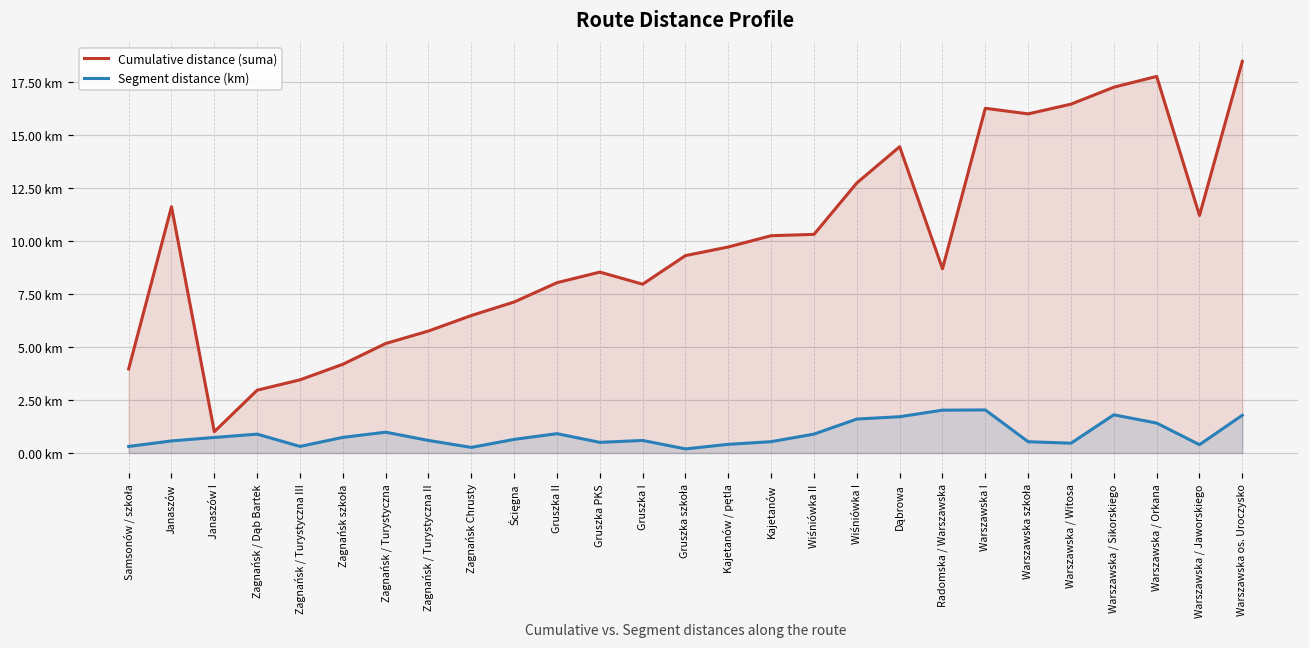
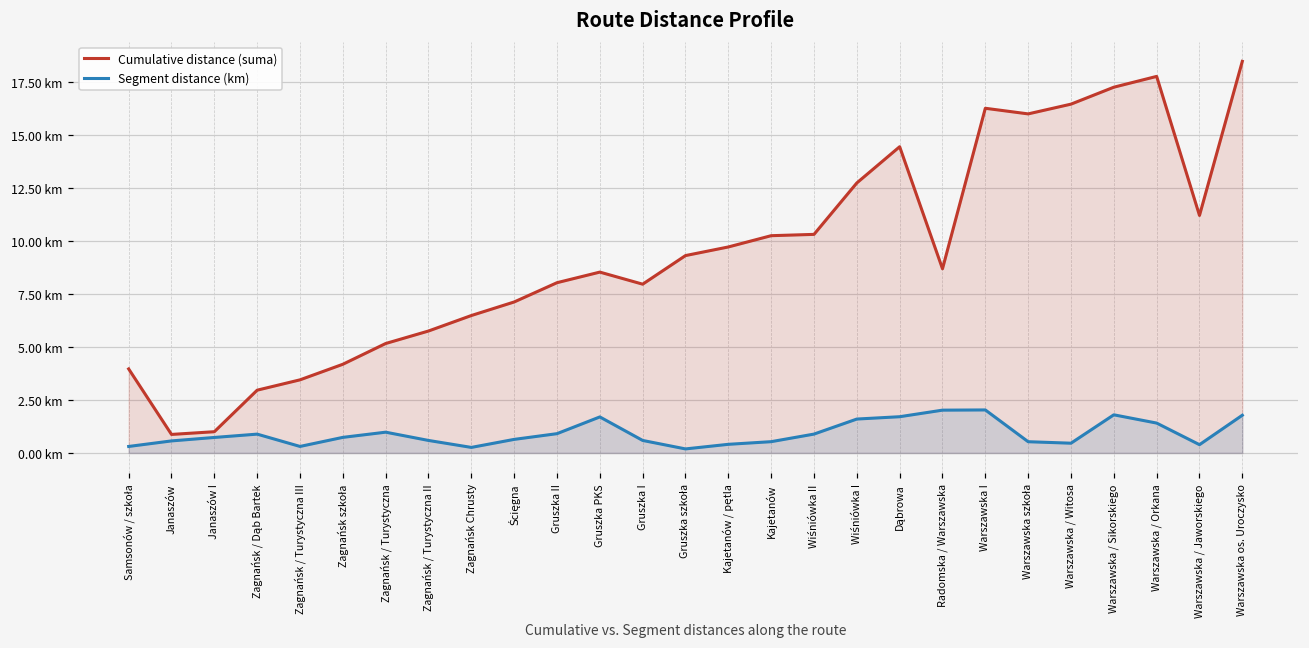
  {
    "Cumulative distance (suma)": {
      "Samsonów / szkoła": "4.0 km",
-     "Janaszów": "11.6 km",
+     "Janaszów": "0.9 km",
      "Janaszów I": "1.0 km",
      "Zagnańsk / Dąb Bartek": "3.0 km",
      "Zagnańsk / Turystyczna III": "3.5 km",
      "Zagnańsk szkoła": "4.2 km",
      "Zagnańsk / Turystyczna": "5.2 km",
      "Zagnańsk / Turystyczna II": "5.8 km",
      "Zagnańsk Chrusty": "6.5 km",
      "Ścięgna": "7.1 km",
      "Gruszka II": "8.0 km",
      "Gruszka PKS": "8.5 km",
      "Gruszka I": "8.0 km",
      "Gruszka szkoła": "9.3 km",
      "Kajetanów / pętla": "9.7 km",
      "Kajetanów": "10.3 km",
      "Wiśniówka II": "10.3 km",
      "Wiśniówka I": "12.7 km",
      "Dąbrowa": "14.5 km",
      "Radomska / Warszawska": "8.7 km",
      "Warszawska I": "16.3 km",
      "Warszawska szkoła": "16.0 km",
      "Warszawska / Witosa": "16.5 km",
      "Warszawska / Sikorskiego": "17.3 km",
      "Warszawska / Orkana": "17.8 km",
      "Warszawska / Jaworskiego": "11.2 km",
      "Warszawska os. Uroczysko": "18.5 km"
    },
    "Segment distance (km)": {
      "Samsonów / szkoła": "0.3 km",
      "Janaszów": "0.6 km",
      "Janaszów I": "0.7 km",
      "Zagnańsk / Dąb Bartek": "0.9 km",
      "Zagnańsk / Turystyczna III": "0.3 km",
      "Zagnańsk szkoła": "0.7 km",
      "Zagnańsk / Turystyczna": "1.0 km",
      "Zagnańsk / Turystyczna II": "0.6 km",
      "Zagnańsk Chrusty": "0.3 km",
      "Ścięgna": "0.6 km",
      "Gruszka II": "0.9 km",
-     "Gruszka PKS": "0.5 km",
+     "Gruszka PKS": "1.7 km",
      "Gruszka I": "0.6 km",
      "Gruszka szkoła": "0.2 km",
      "Kajetanów / pętla": "0.4 km",
      "Kajetanów": "0.5 km",
      "Wiśniówka II": "0.9 km",
      "Wiśniówka I": "1.6 km",
      "Dąbrowa": "1.7 km",
      "Radomska / Warszawska": "2.0 km",
      "Warszawska I": "2.0 km",
      "Warszawska szkoła": "0.5 km",
      "Warszawska / Witosa": "0.5 km",
      "Warszawska / Sikorskiego": "1.8 km",
      "Warszawska / Orkana": "1.4 km",
      "Warszawska / Jaworskiego": "0.4 km",
      "Warszawska os. Uroczysko": "1.8 km"
    }
  }
